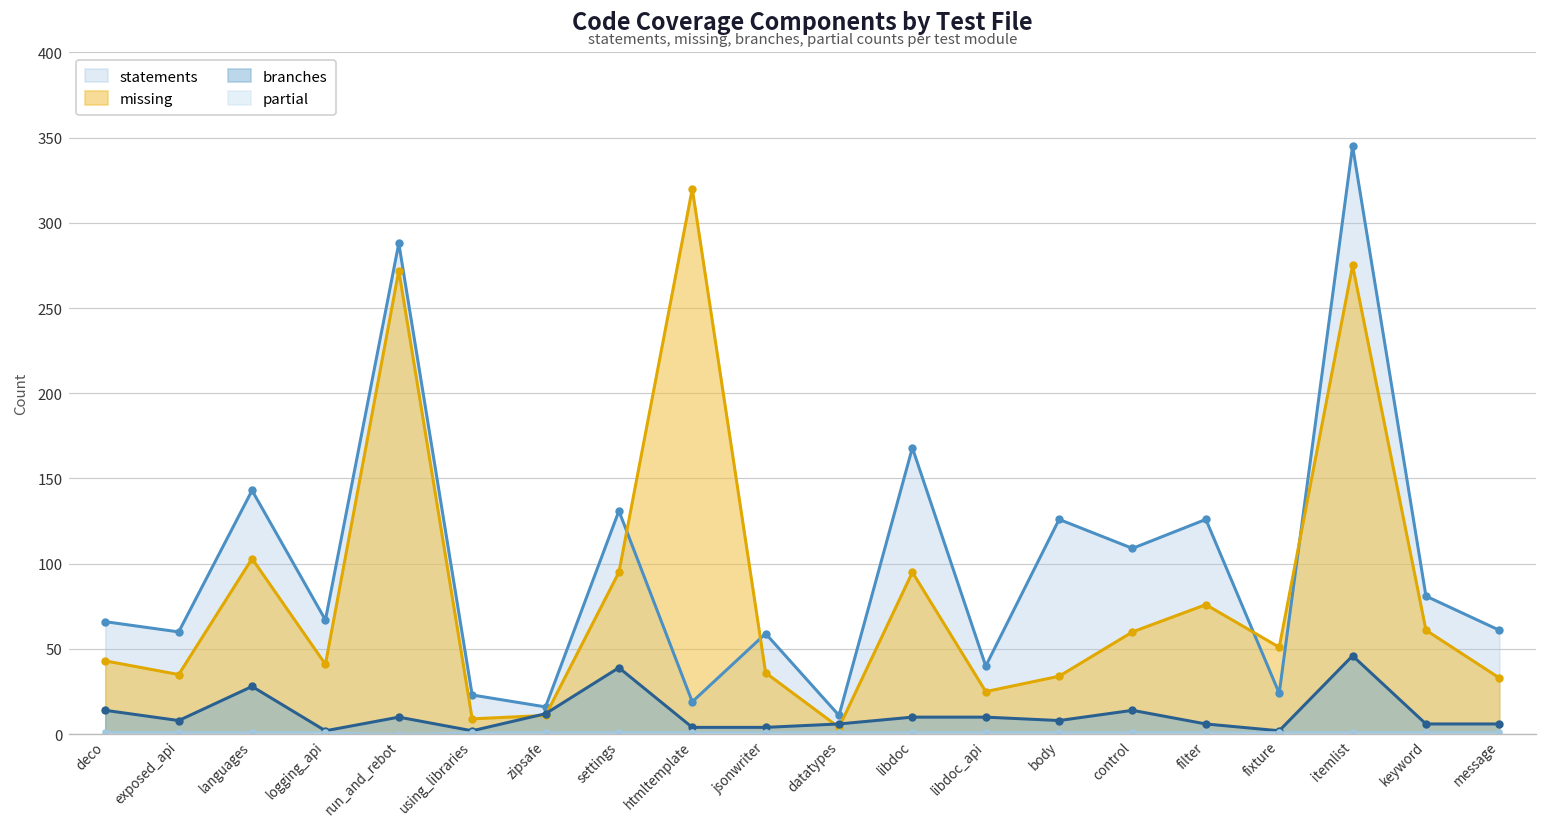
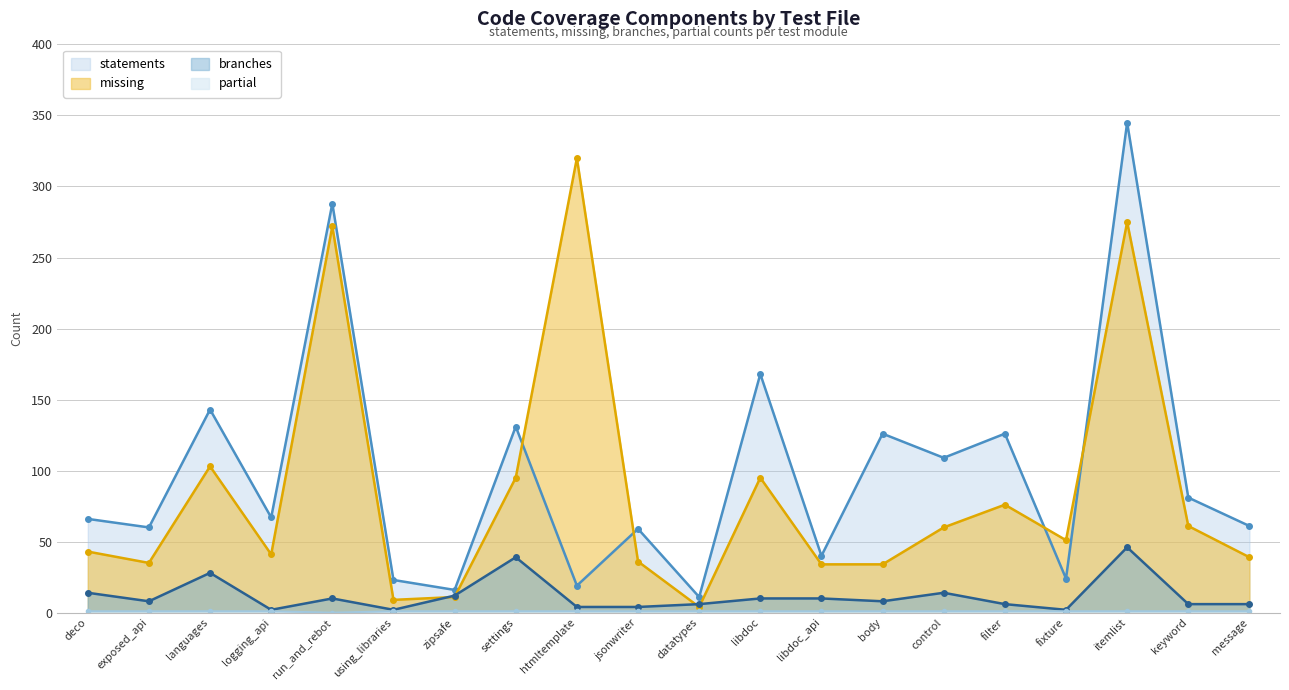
  {
    "missing": {
      "deco": 43,
      "exposed_api": 35,
      "languages": 103,
      "logging_api": 41,
      "run_and_rebot": 272,
      "using_libraries": 9,
      "settings": 95,
      "htmltemplate": 320,
      "jsonwriter": 36,
      "datatypes": 4,
      "libdoc": 95,
-     "libdoc_api": 25,
+     "libdoc_api": 34,
      "body": 34,
      "control": 60,
      "filter": 76,
      "fixture": 51,
      "itemlist": 275,
      "keyword": 61,
-     "message": 33
+     "message": 39
    }
  }
